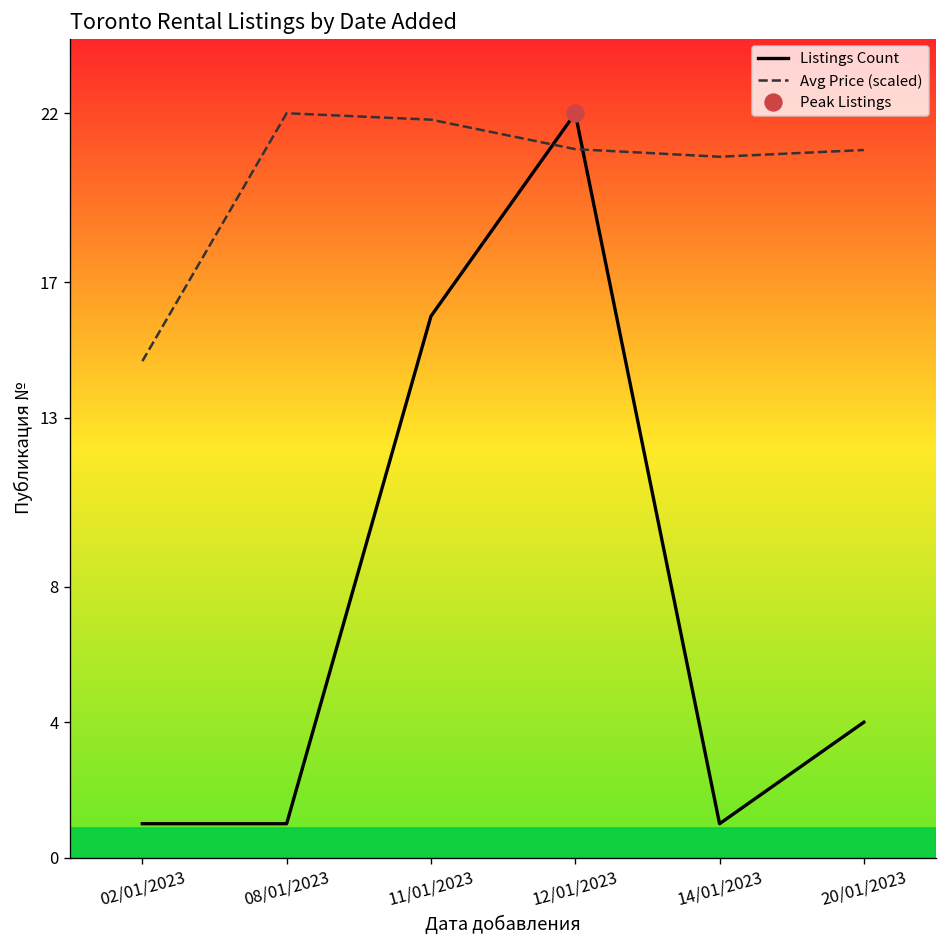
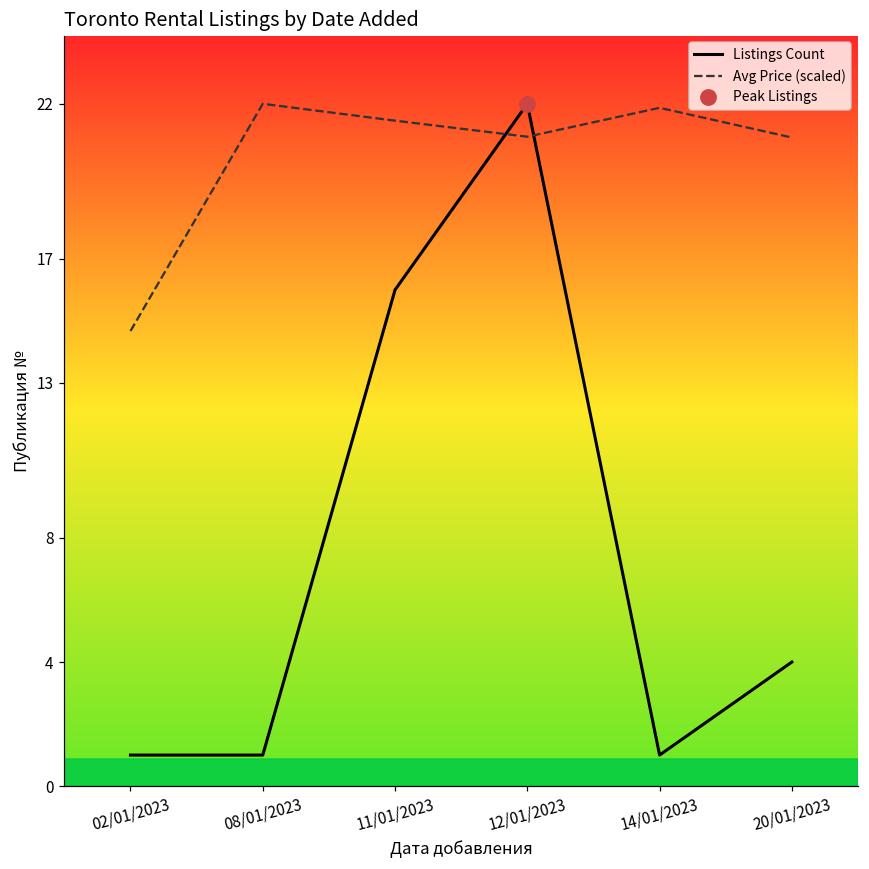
  {
    "Listings Count": {
      "02/01/2023": 1.0,
      "08/01/2023": 1.0,
      "11/01/2023": 16.0,
      "14/01/2023": 1.0,
      "20/01/2023": 4.0
    },
    "Avg Price (scaled)": {
      "02/01/2023": 14.7,
      "08/01/2023": 22.0,
-     "11/01/2023": 21.8,
+     "11/01/2023": 21.5,
      "12/01/2023": 20.9,
-     "14/01/2023": 20.7,
+     "14/01/2023": 21.9,
      "20/01/2023": 20.9
    }
  }
